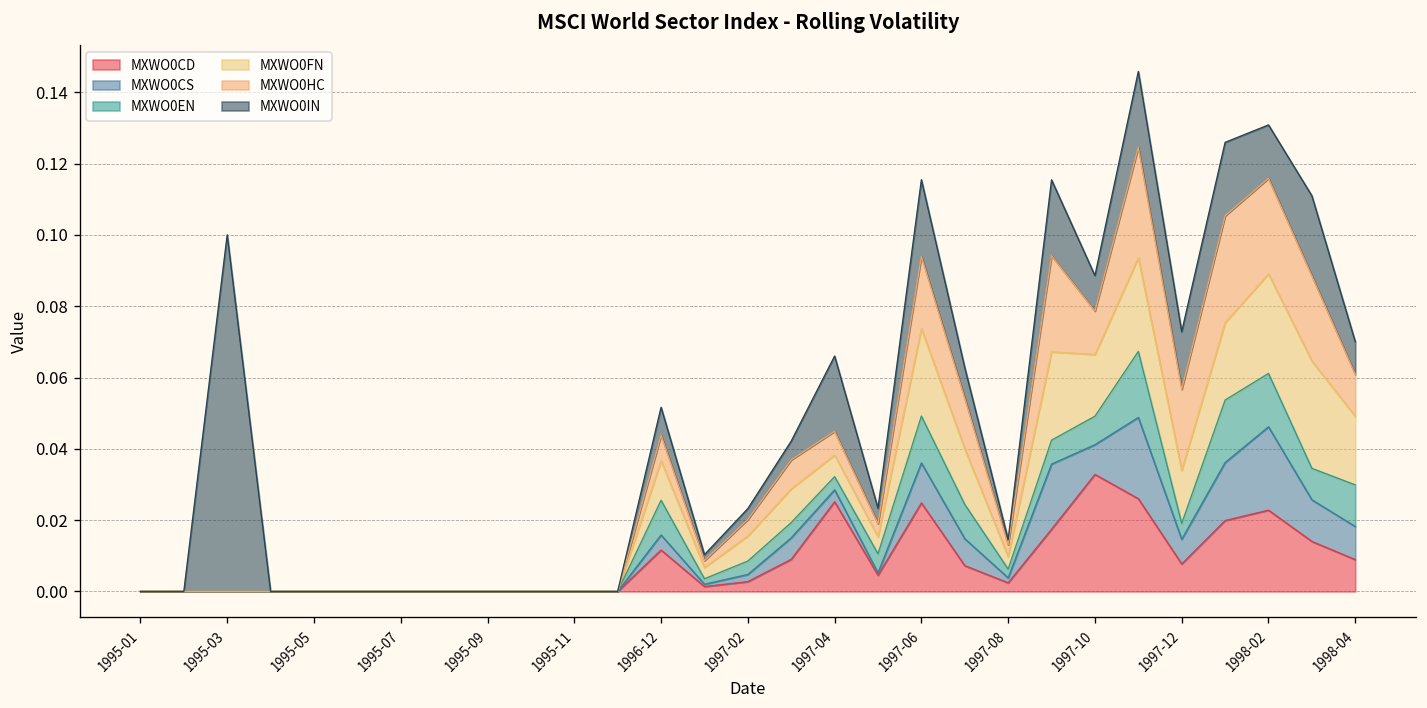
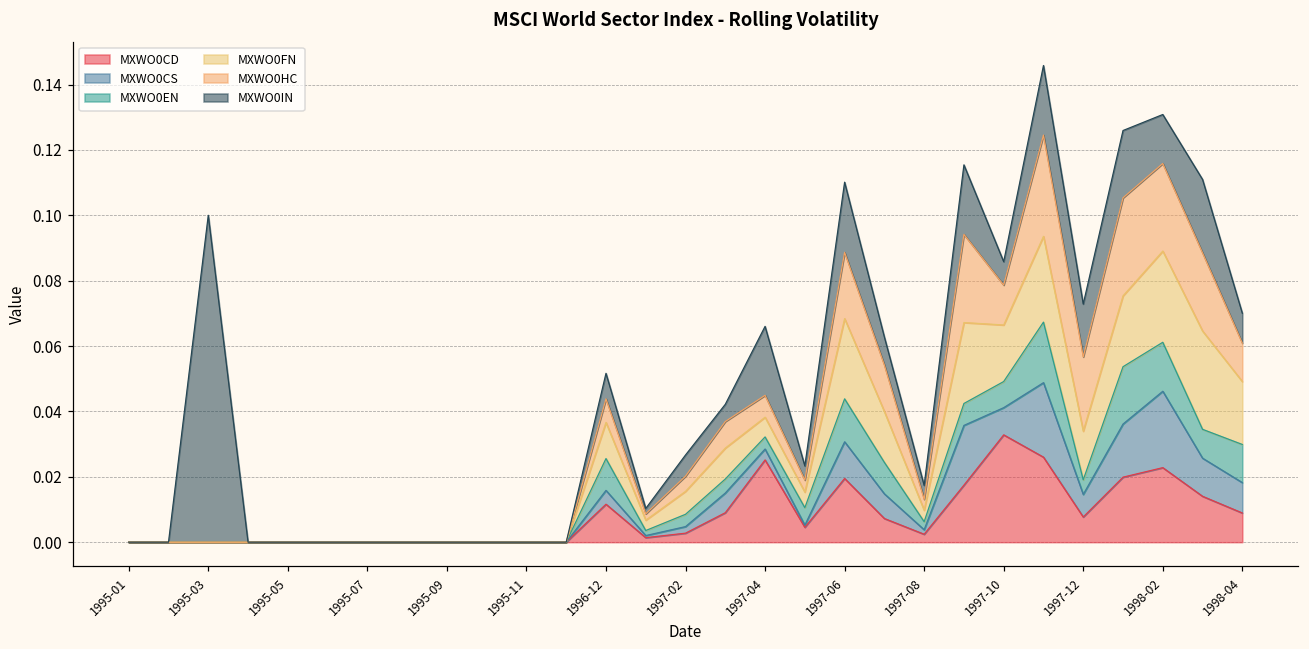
  {
    "MXWO0CD": {
      "1996-12": 0.012,
      "1997-02": 0.003,
      "1997-04": 0.025,
-     "1997-06": 0.025,
+     "1997-06": 0.019,
      "1997-08": 0.002,
      "1997-10": 0.033,
      "1997-12": 0.008,
      "1998-02": 0.023,
      "1998-04": 0.009
    },
    "MXWO0IN": {
      "1995-03": 0.100,
      "1996-12": 0.008,
-     "1997-02": 0.003,
+     "1997-02": 0.006,
      "1997-04": 0.021,
      "1997-06": 0.021,
-     "1997-08": 0.001,
-     "1997-10": 0.010,
+     "1997-08": 0.004,
+     "1997-10": 0.007,
      "1997-12": 0.016,
      "1998-02": 0.015,
      "1998-04": 0.009
    }
  }
